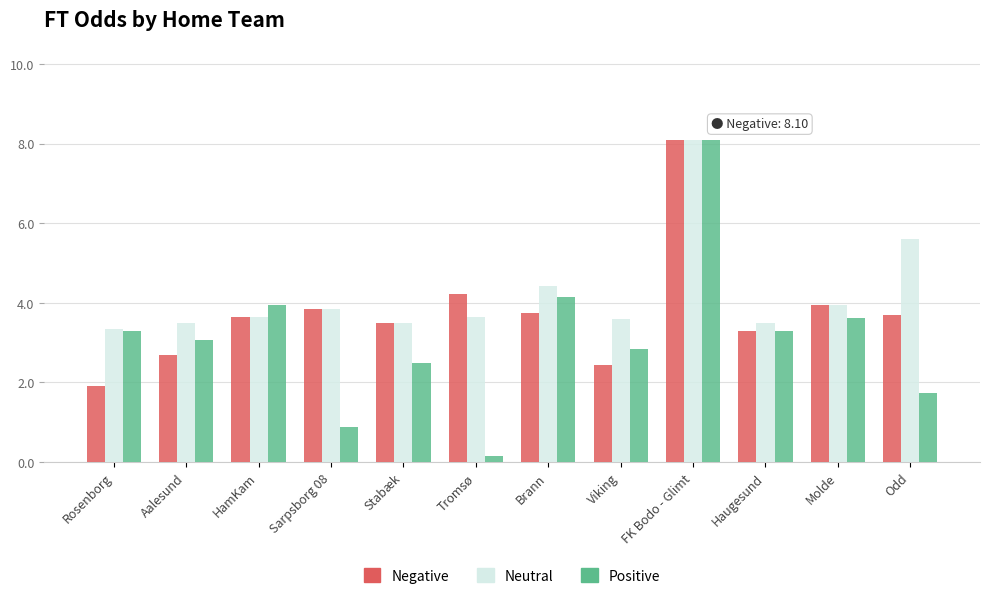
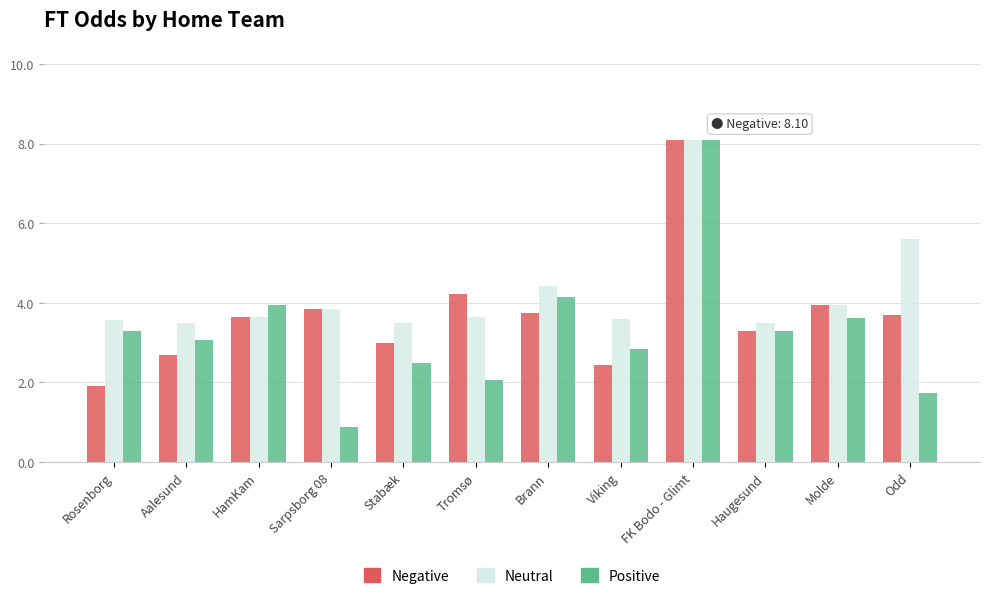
  {
    "Negative": {
      "Rosenborg": 1.9,
      "Aalesund": 2.7,
      "HamKam": 3.7,
      "Sarpsborg 08": 3.9,
-     "Stabæk": 3.5,
+     "Stabæk": 3.0,
      "Tromsø": 4.2,
      "Brann": 3.8,
      "Viking": 2.5,
      "FK Bodo - Glimt": 8.1,
      "Haugesund": 3.3,
      "Molde": 4.0,
      "Odd": 3.7
    },
    "Neutral": {
-     "Rosenborg": 3.4,
+     "Rosenborg": 3.6,
      "Aalesund": 3.5,
      "HamKam": 3.7,
      "Sarpsborg 08": 3.9,
      "Stabæk": 3.5,
      "Tromsø": 3.7,
      "Brann": 4.4,
      "Viking": 3.6,
      "FK Bodo - Glimt": 8.1,
      "Haugesund": 3.5,
      "Molde": 4.0,
      "Odd": 5.6
    },
    "Positive": {
      "Rosenborg": 3.3,
      "Aalesund": 3.1,
      "HamKam": 4.0,
      "Sarpsborg 08": 0.9,
      "Stabæk": 2.5,
-     "Tromsø": 0.2,
+     "Tromsø": 2.1,
      "Brann": 4.2,
      "Viking": 2.9,
      "Haugesund": 3.3,
      "Molde": 3.6,
      "Odd": 1.7
    }
  }
